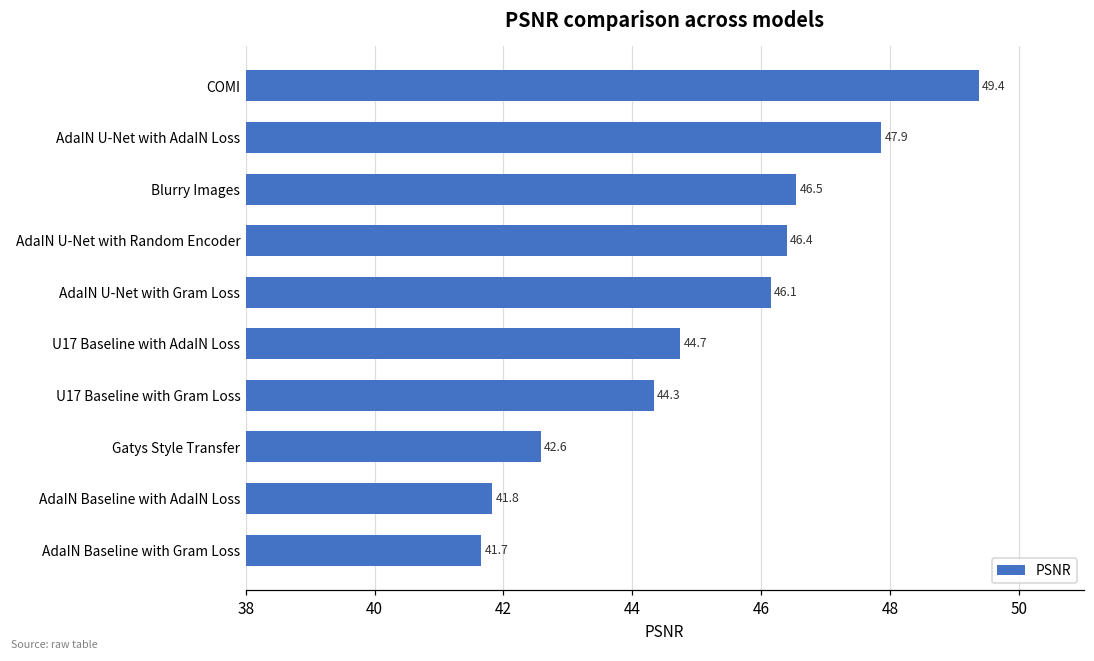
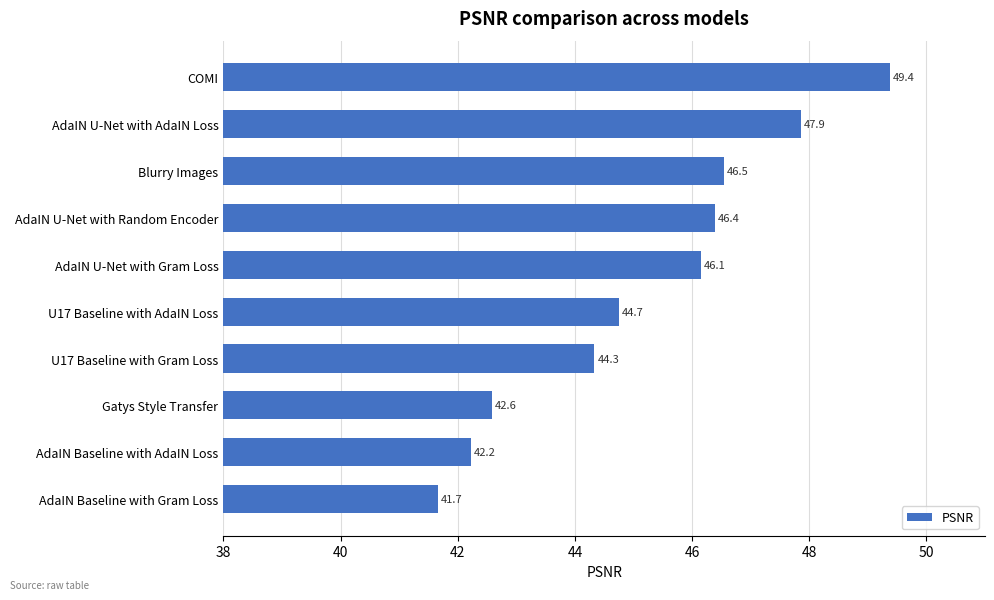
  {
    "COMI": 49.4,
    "AdaIN U-Net with AdaIN Loss": 47.9,
    "Blurry Images": 46.5,
    "AdaIN U-Net with Random Encoder": 46.4,
    "AdaIN U-Net with Gram Loss": 46.1,
    "U17 Baseline with AdaIN Loss": 44.7,
    "U17 Baseline with Gram Loss": 44.3,
    "Gatys Style Transfer": 42.6,
-   "AdaIN Baseline with AdaIN Loss": 41.8,
+   "AdaIN Baseline with AdaIN Loss": 42.2,
    "AdaIN Baseline with Gram Loss": 41.7
  }
